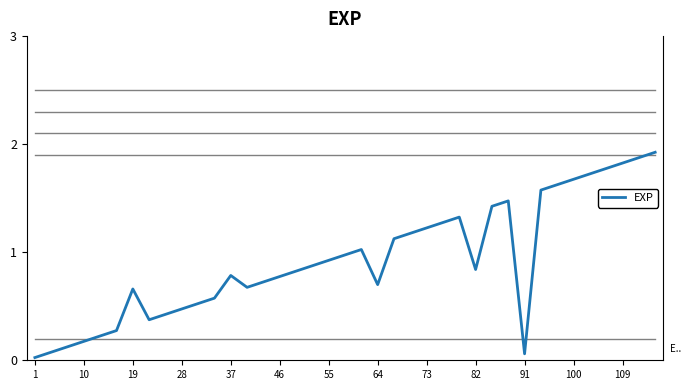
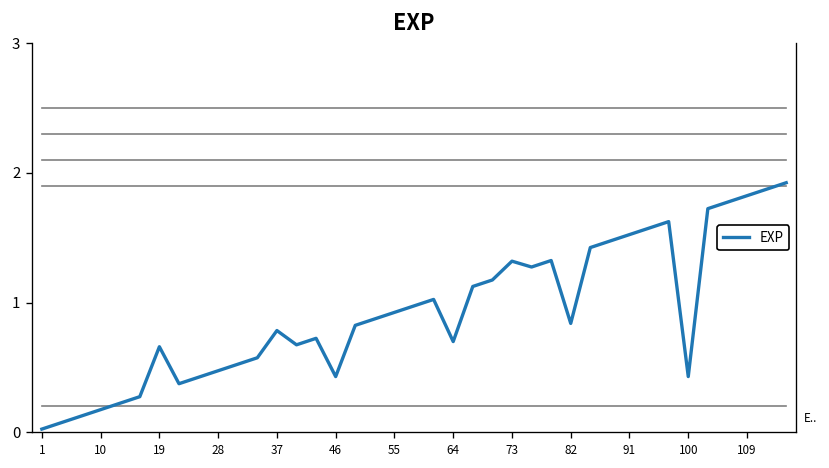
  {
    "EXP": {
      "1": 0.03,
      "10": 0.18,
      "19": 0.66,
      "28": 0.48,
      "37": 0.78,
-     "46": 0.78,
+     "46": 0.43,
      "55": 0.92,
      "64": 0.70,
-     "73": 1.23,
+     "73": 1.32,
      "82": 0.84,
-     "91": 0.06,
-     "100": 1.68,
+     "91": 1.53,
+     "100": 0.43,
      "109": 1.83
    }
  }
